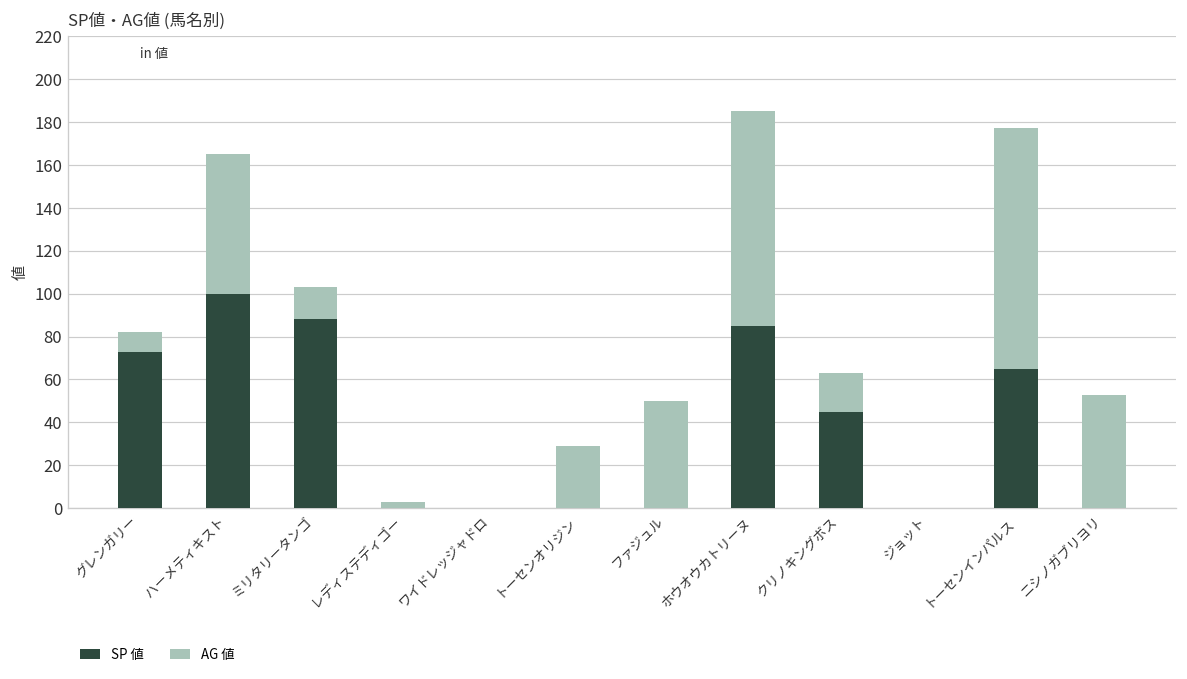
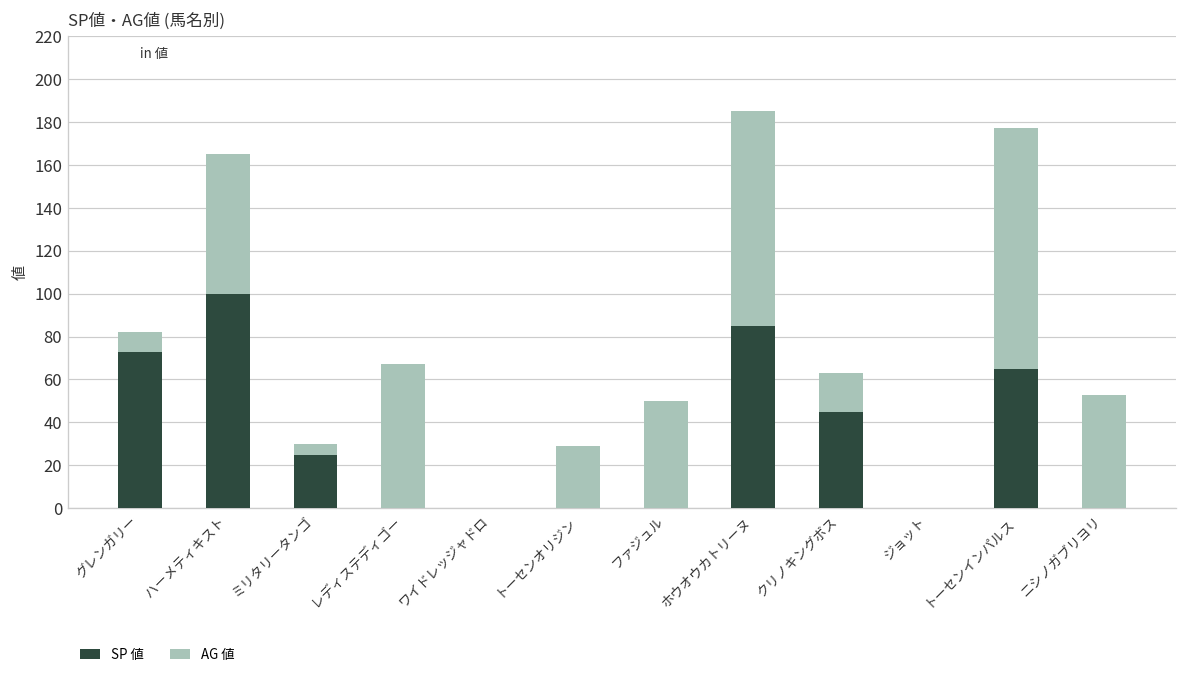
  {
    "SP 値": {
      "グレンガリー": 73,
      "ハーメティキスト": 100,
-     "ミリタリータンゴ": 88,
+     "ミリタリータンゴ": 25,
      "レディステディゴー": 0,
      "ワイドレッジャドロ": 0,
      "トーセンオリジン": 0,
      "ファジュル": 0,
      "ホウオウカトリーヌ": 85,
      "クリノキングボス": 45,
      "ジョット": 0,
      "トーセンインパルス": 65,
      "ニシノガブリヨリ": 0
    },
    "AG 値": {
      "グレンガリー": 9,
      "ハーメティキスト": 65,
-     "ミリタリータンゴ": 15,
-     "レディステディゴー": 3,
+     "ミリタリータンゴ": 5,
+     "レディステディゴー": 67,
      "ワイドレッジャドロ": 0,
      "トーセンオリジン": 29,
      "ファジュル": 50,
      "ホウオウカトリーヌ": 100,
      "クリノキングボス": 18,
      "ジョット": 0,
      "トーセンインパルス": 112,
      "ニシノガブリヨリ": 53
    }
  }
